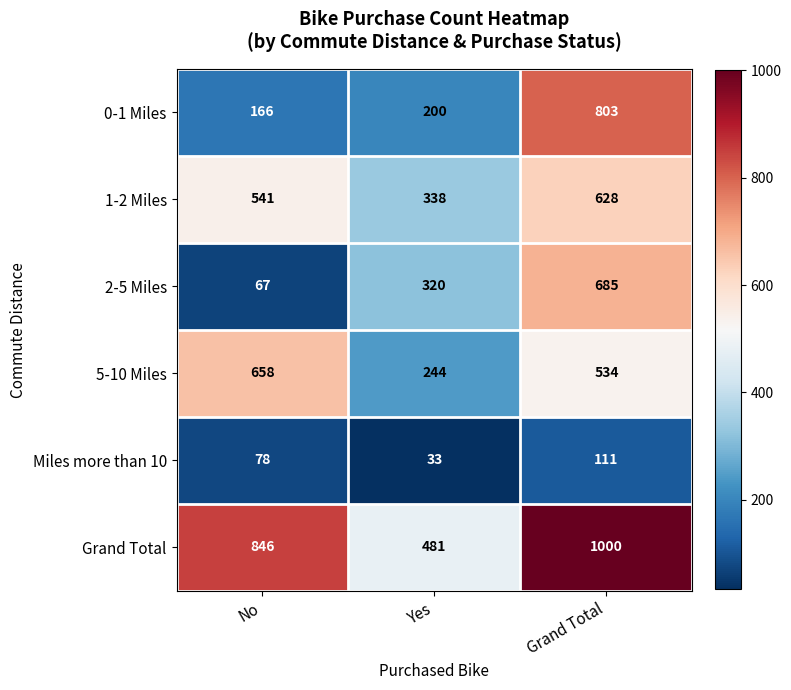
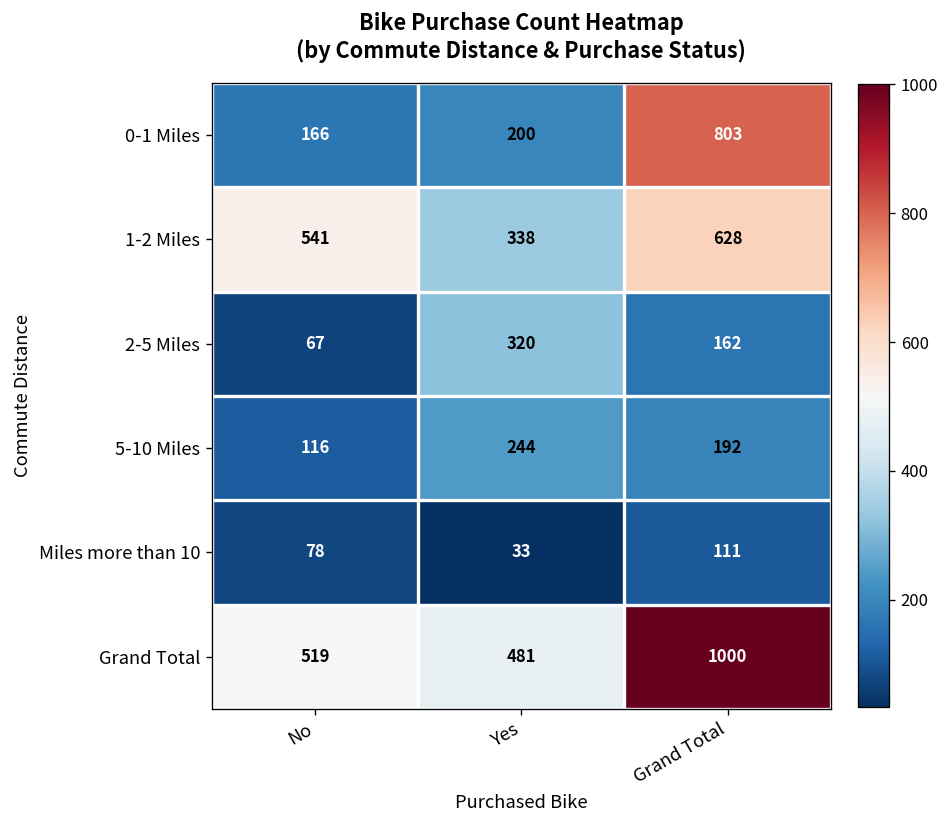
  {
    "0-1 Miles": {
      "No": 166,
      "Yes": 200,
      "Grand Total": 803
    },
    "1-2 Miles": {
      "No": 541,
      "Yes": 338,
      "Grand Total": 628
    },
    "2-5 Miles": {
      "No": 67,
      "Yes": 320,
-     "Grand Total": 685
+     "Grand Total": 162
    },
    "5-10 Miles": {
-     "No": 658,
+     "No": 116,
      "Yes": 244,
-     "Grand Total": 534
+     "Grand Total": 192
    },
    "Miles more than 10": {
      "No": 78,
      "Yes": 33,
      "Grand Total": 111
    },
    "Grand Total": {
-     "No": 846,
+     "No": 519,
      "Yes": 481,
      "Grand Total": 1000
    }
  }
